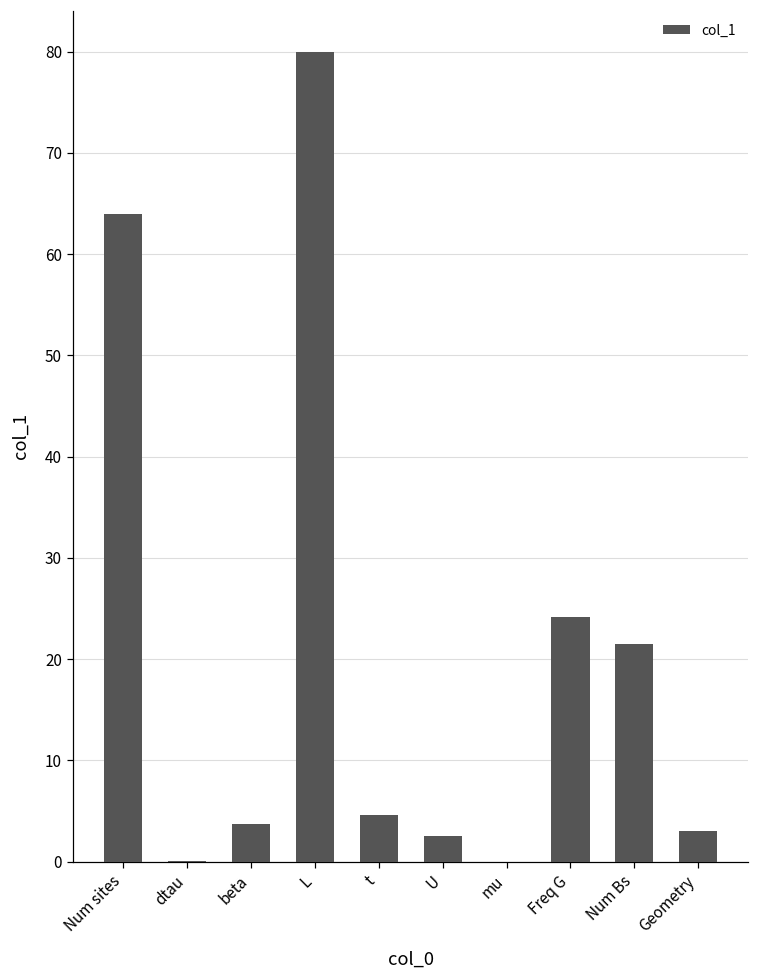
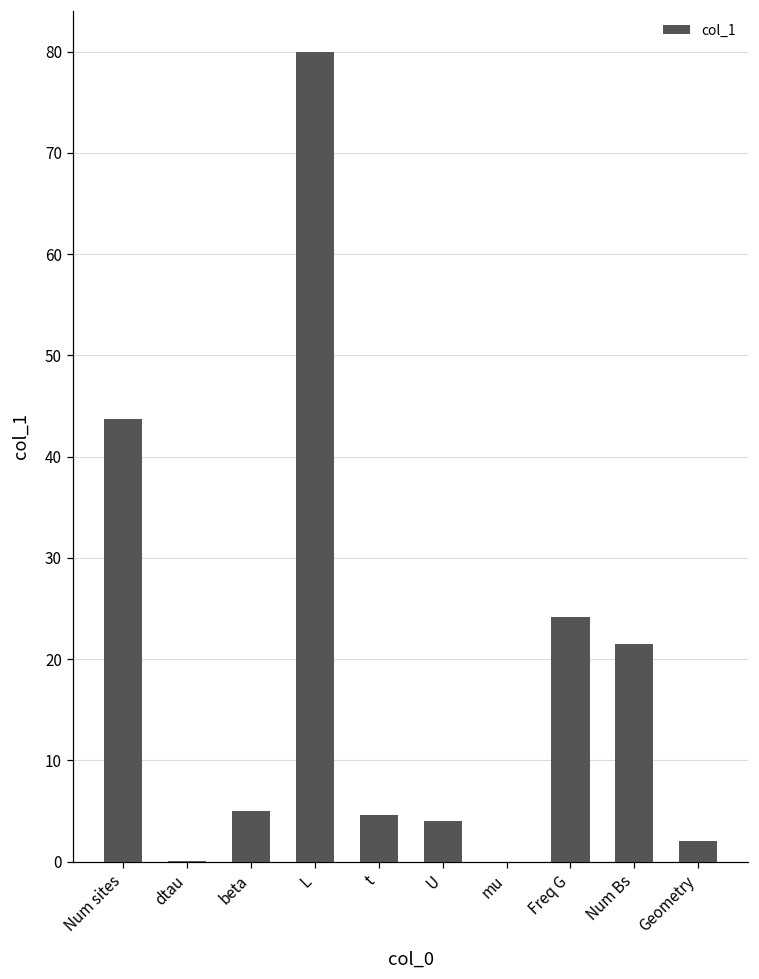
  {
-   "Num sites": 64,
-   "beta": 4,
+   "Num sites": 44,
+   "beta": 5,
    "L": 80,
    "t": 5,
-   "U": 3,
+   "U": 4,
    "mu": 0,
    "Freq G": 24,
    "Num Bs": 22,
-   "Geometry": 3
+   "Geometry": 2
  }
